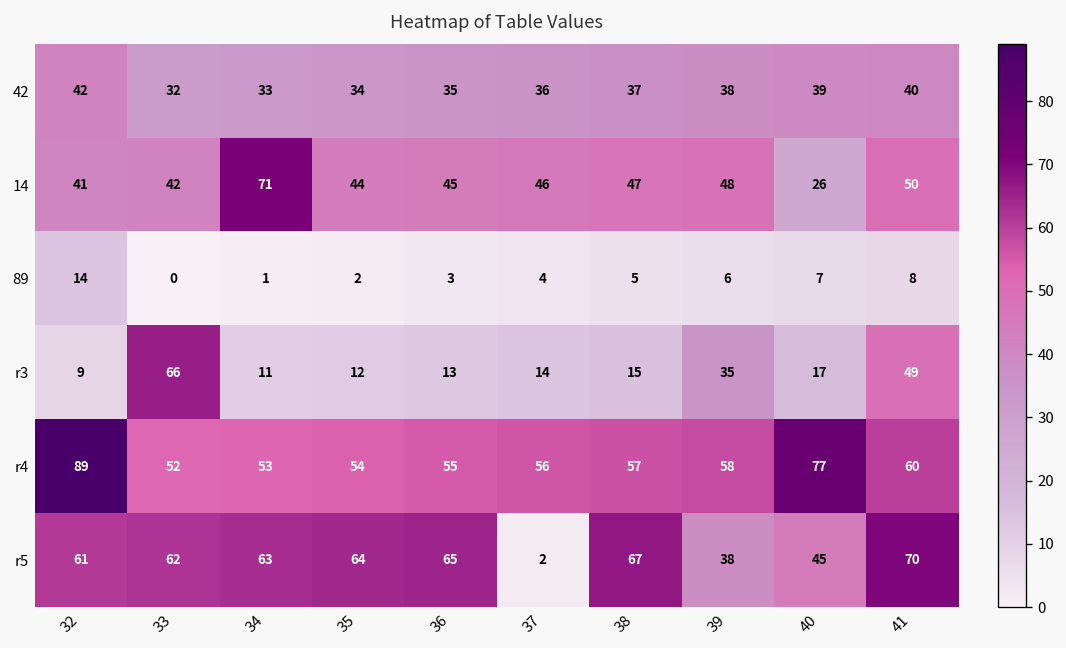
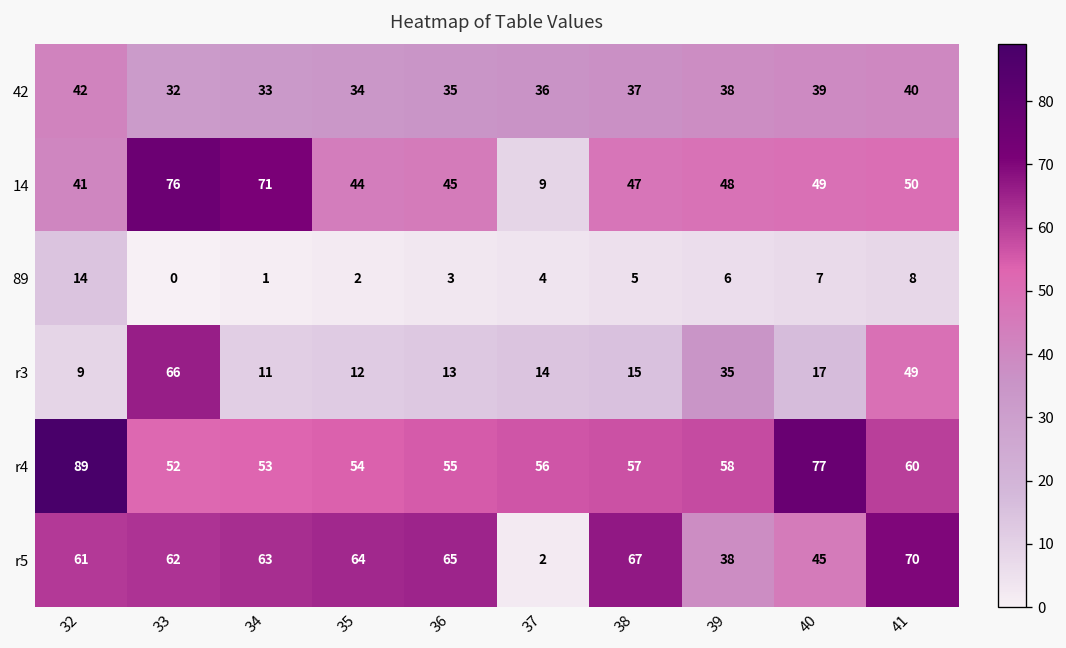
  {
    "42": {
      "32": 42,
      "33": 32,
      "34": 33,
      "35": 34,
      "36": 35,
      "37": 36,
      "38": 37,
      "39": 38,
      "40": 39,
      "41": 40
    },
    "14": {
      "32": 41,
-     "33": 42,
+     "33": 76,
      "34": 71,
      "35": 44,
      "36": 45,
-     "37": 46,
+     "37": 9,
      "38": 47,
      "39": 48,
-     "40": 26,
+     "40": 49,
      "41": 50
    },
    "89": {
      "32": 14,
      "33": 0,
      "34": 1,
      "35": 2,
      "36": 3,
      "37": 4,
      "38": 5,
      "39": 6,
      "40": 7,
      "41": 8
    },
    "r3": {
      "32": 9,
      "33": 66,
      "34": 11,
      "35": 12,
      "36": 13,
      "37": 14,
      "38": 15,
      "39": 35,
      "40": 17,
      "41": 49
    },
    "r4": {
      "32": 89,
      "33": 52,
      "34": 53,
      "35": 54,
      "36": 55,
      "37": 56,
      "38": 57,
      "39": 58,
      "40": 77,
      "41": 60
    },
    "r5": {
      "32": 61,
      "33": 62,
      "34": 63,
      "35": 64,
      "36": 65,
      "37": 2,
      "38": 67,
      "39": 38,
      "40": 45,
      "41": 70
    }
  }
